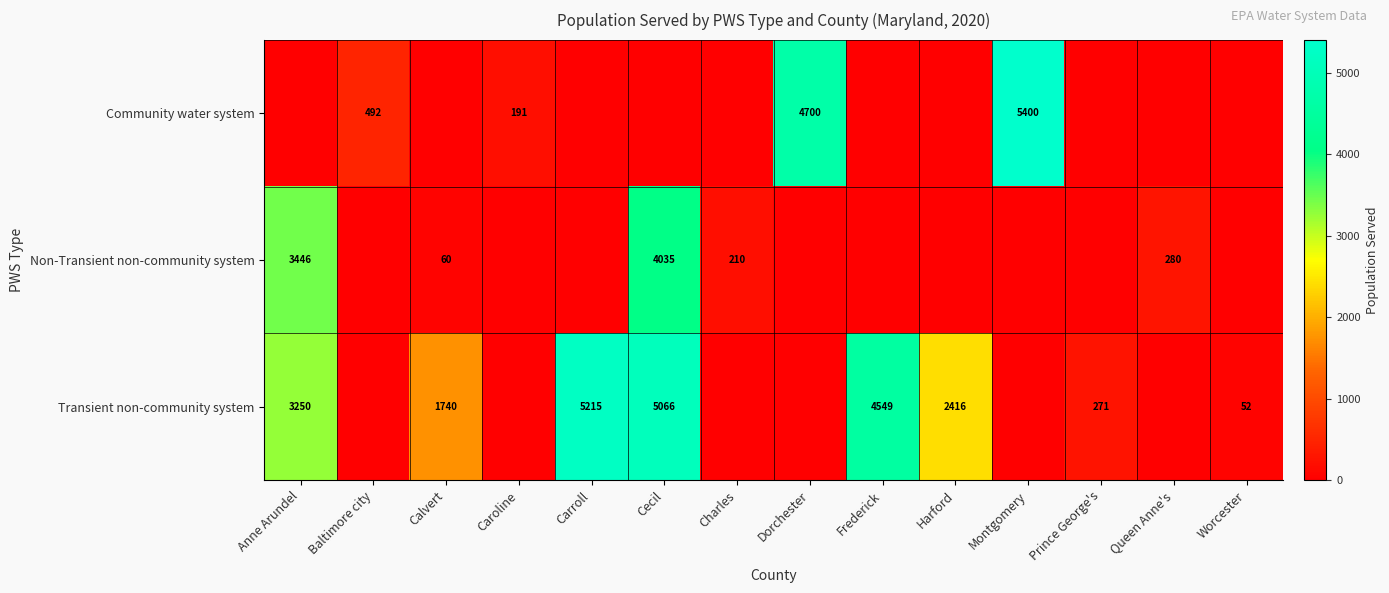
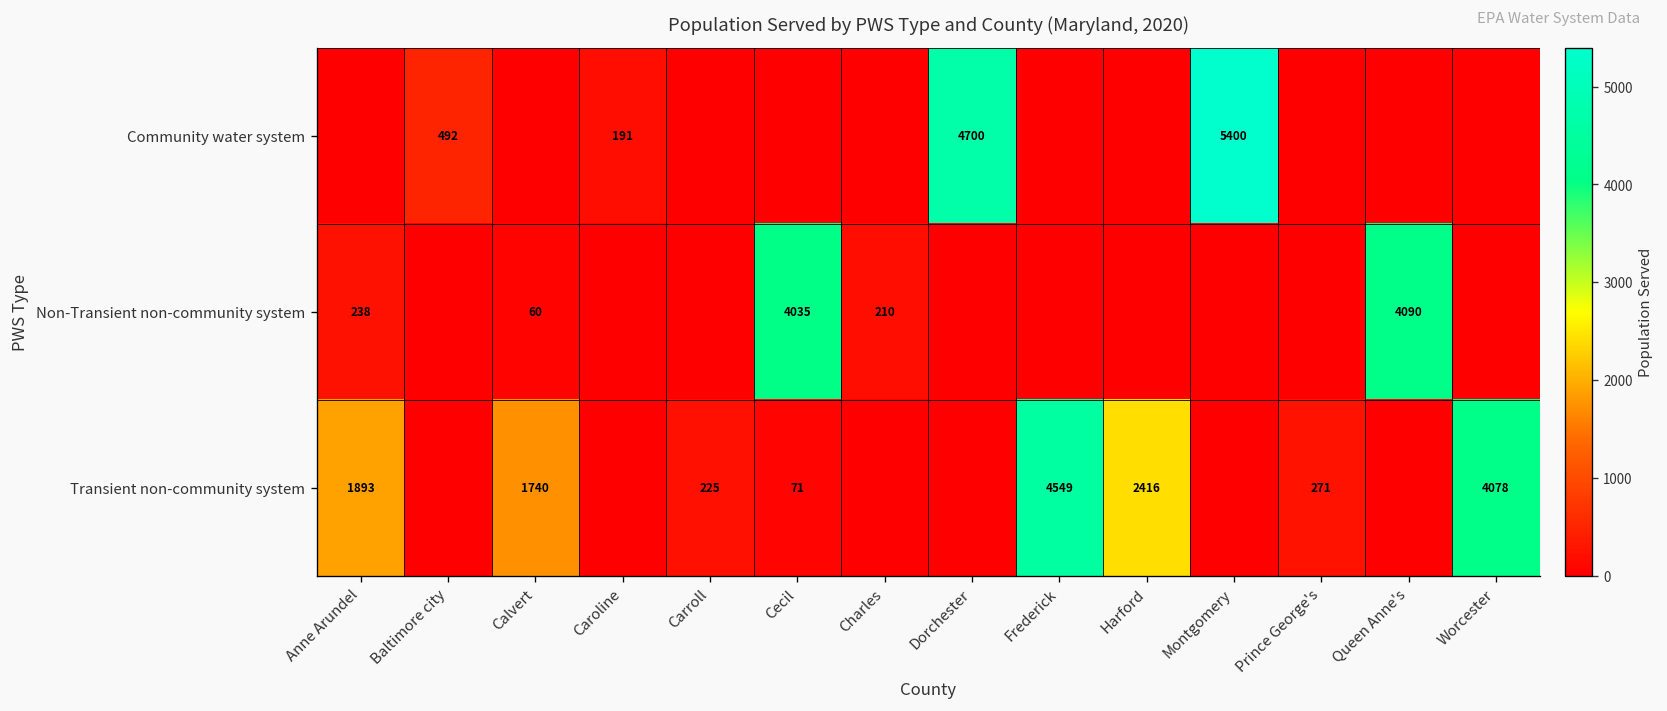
  {
    "Community water system": {
      "Baltimore city": 492,
      "Caroline": 191,
      "Dorchester": 4700,
      "Montgomery": 5400
    },
    "Non-Transient non-community system": {
-     "Anne Arundel": 3446,
+     "Anne Arundel": 238,
      "Calvert": 60,
      "Cecil": 4035,
      "Charles": 210,
-     "Queen Anne's": 280
+     "Queen Anne's": 4090
    },
    "Transient non-community system": {
-     "Anne Arundel": 3250,
+     "Anne Arundel": 1893,
      "Calvert": 1740,
-     "Carroll": 5215,
-     "Cecil": 5066,
+     "Carroll": 225,
+     "Cecil": 71,
      "Frederick": 4549,
      "Harford": 2416,
      "Prince George's": 271,
-     "Worcester": 52
+     "Worcester": 4078
    }
  }
